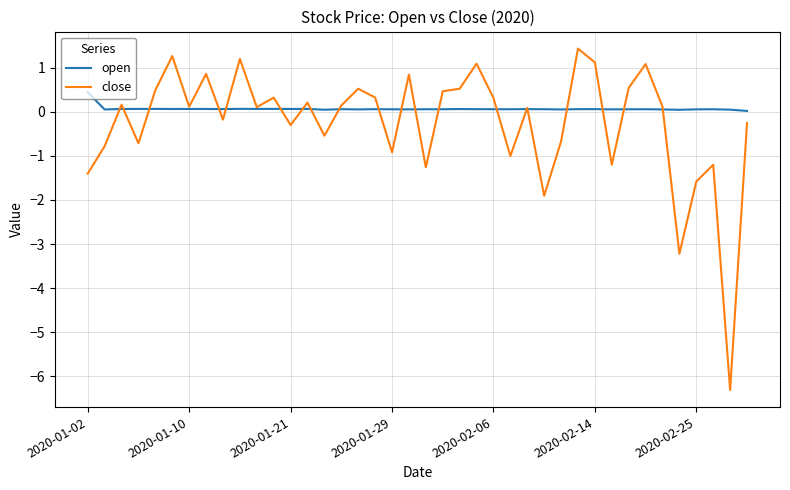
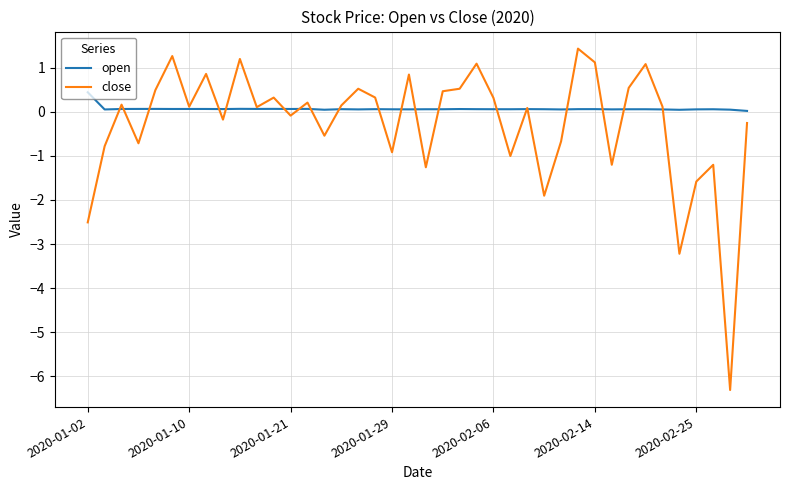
  {
    "open": {
      "2020-01-21": 0.1,
      "2020-01-29": 0.1,
      "2020-02-06": 0.1,
      "2020-02-14": 0.1,
      "2020-02-25": 0.1
    },
    "close": {
-     "2020-01-02": -1.4,
-     "2020-01-21": -0.3,
+     "2020-01-02": -2.5,
+     "2020-01-21": -0.1,
      "2020-01-29": -0.9,
      "2020-02-06": 0.3,
      "2020-02-14": 1.1,
      "2020-02-25": -1.6
    }
  }
